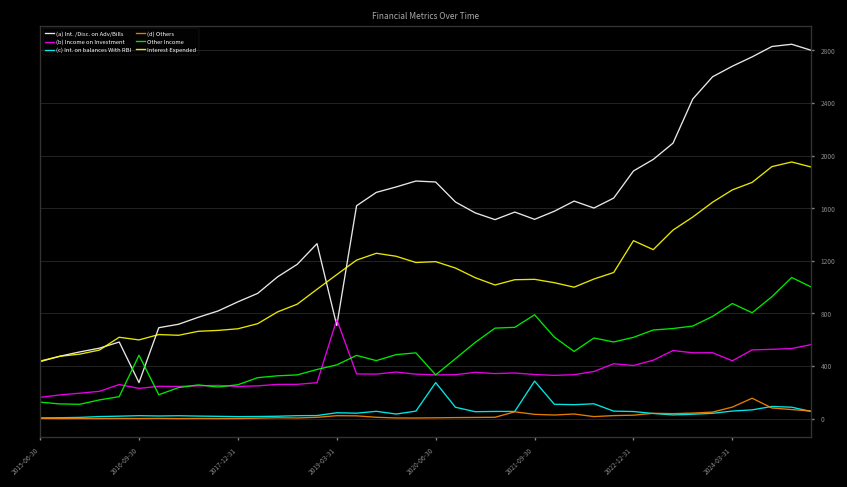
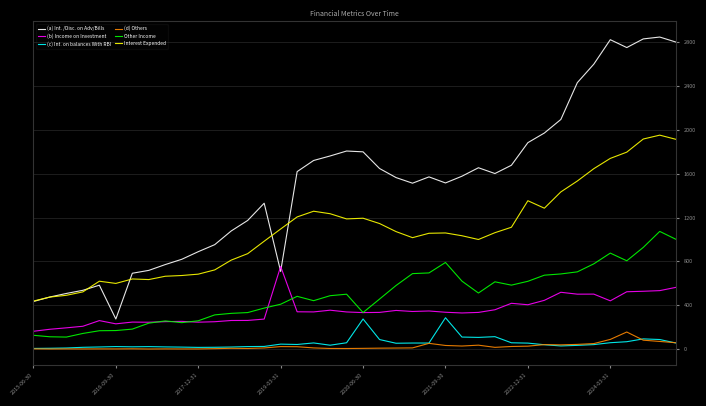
  {
    "(a) Int. /Disc. on Adv/Bills": {
      "2016-09-30": 270,
      "2017-12-31": 890,
      "2019-03-31": 710,
      "2020-06-30": 1800,
      "2021-09-30": 1520,
      "2022-12-31": 1880,
-     "2024-03-31": 2680
+     "2024-03-31": 2820
    },
    "(b) Income on Investment": {
      "2015-06-30": 160,
      "2016-09-30": 230,
      "2019-03-31": 750,
      "2021-09-30": 340,
      "2022-12-31": 400,
      "2024-03-31": 440
    },
    "(c) Int. on balances With RBI": {
      "2020-06-30": 270,
      "2021-09-30": 290,
      "2022-12-31": 50,
      "2024-03-31": 60
    },
    "(d) Others": {
      "2020-06-30": 10,
      "2021-09-30": 30,
      "2022-12-31": 30,
      "2024-03-31": 90
    },
    "Other Income": {
      "2015-06-30": 130,
-     "2016-09-30": 480,
+     "2016-09-30": 170,
      "2019-03-31": 410,
      "2021-09-30": 790,
      "2022-12-31": 620,
      "2024-03-31": 880
    },
    "Interest Expended": {
      "2016-09-30": 600,
      "2017-12-31": 680,
      "2019-03-31": 1100,
      "2020-06-30": 1190,
      "2021-09-30": 1060,
      "2022-12-31": 1350,
      "2024-03-31": 1740
    }
  }
